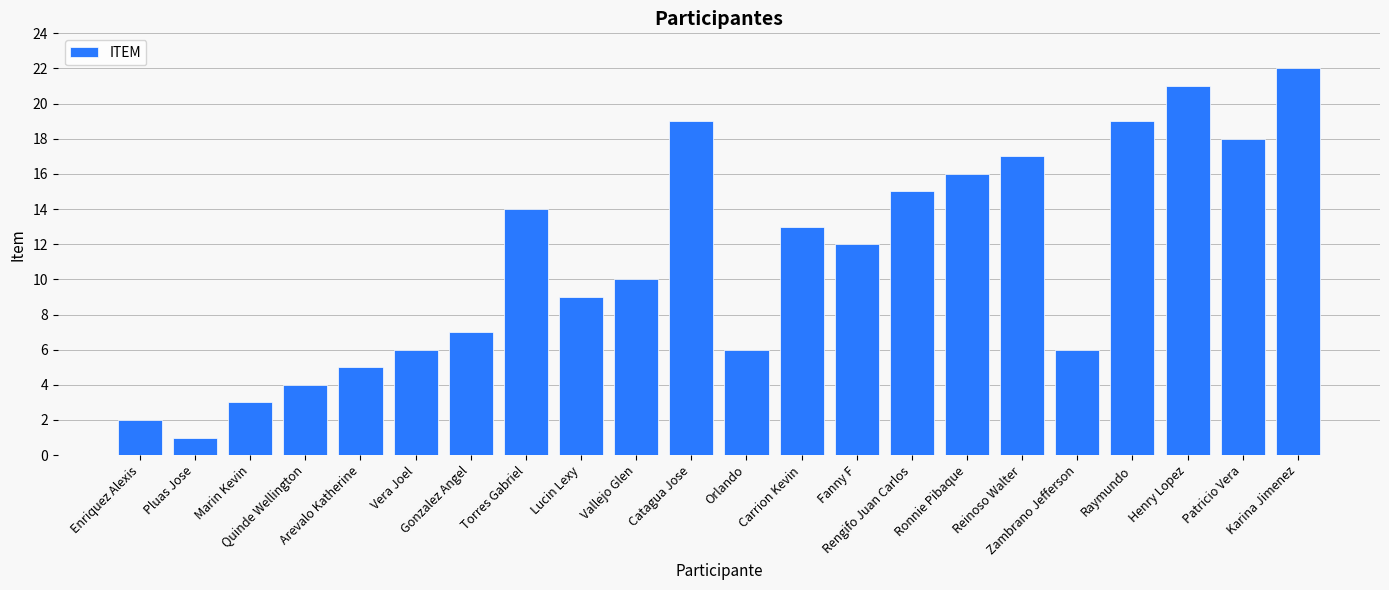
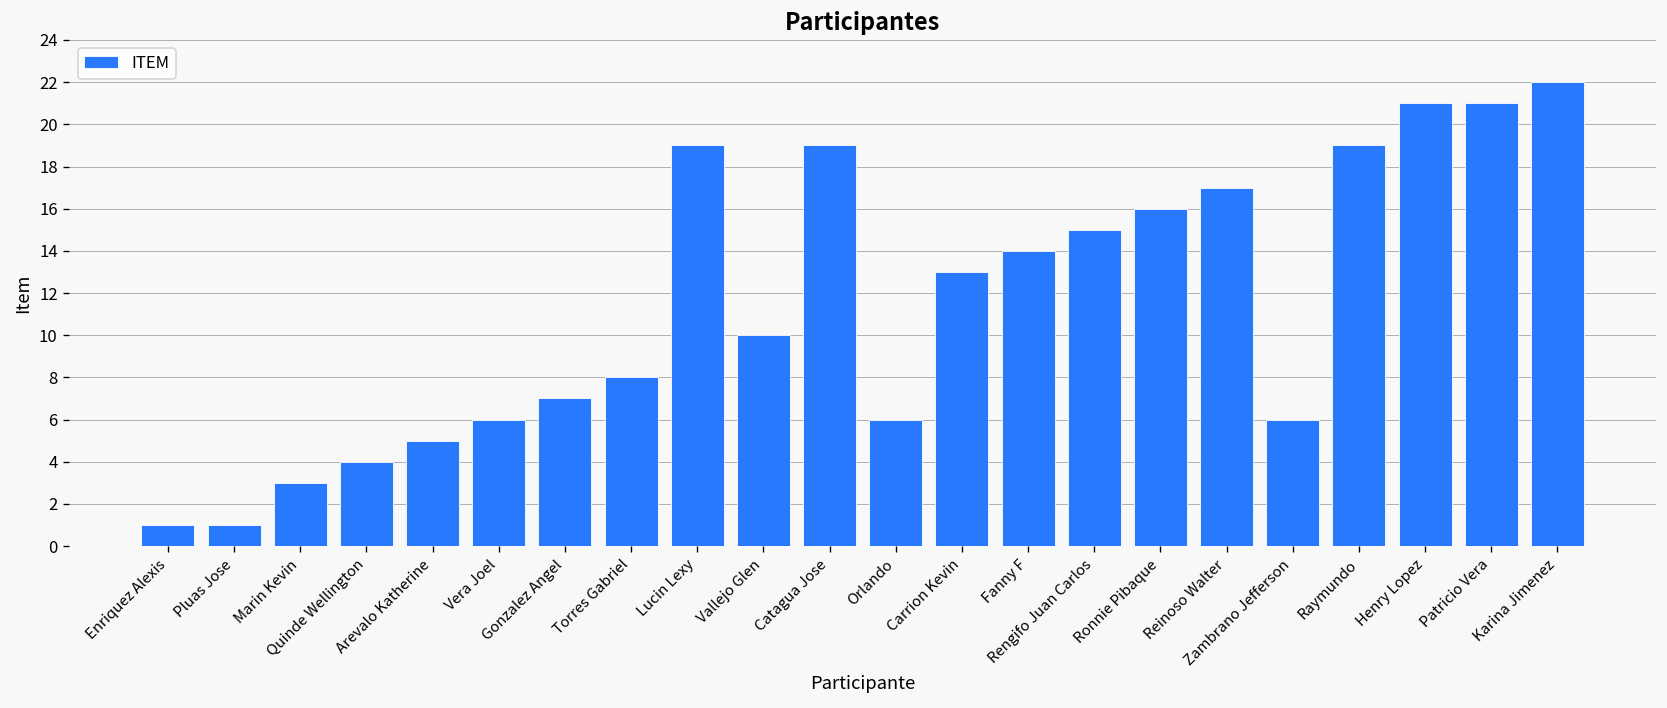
  {
-   "Enriquez Alexis": 2,
+   "Enriquez Alexis": 1,
    "Pluas Jose": 1,
    "Marin Kevin": 3,
    "Quinde Wellington": 4,
    "Arevalo Katherine": 5,
    "Vera Joel": 6,
    "Gonzalez Angel": 7,
-   "Torres Gabriel": 14,
-   "Lucin Lexy": 9,
+   "Torres Gabriel": 8,
+   "Lucin Lexy": 19,
    "Vallejo Glen": 10,
    "Catagua Jose": 19,
    "Orlando": 6,
    "Carrion Kevin": 13,
-   "Fanny F": 12,
+   "Fanny F": 14,
    "Rengifo Juan Carlos": 15,
    "Ronnie Pibaque": 16,
    "Reinoso Walter": 17,
    "Zambrano Jefferson": 6,
    "Raymundo": 19,
    "Henry Lopez": 21,
-   "Patricio Vera": 18,
+   "Patricio Vera": 21,
    "Karina Jimenez": 22
  }
